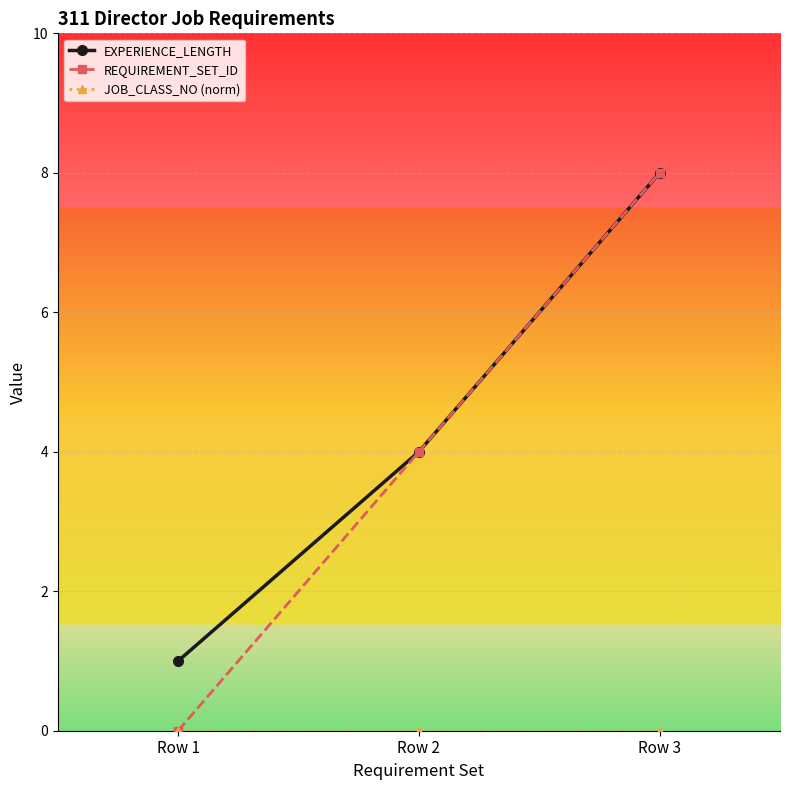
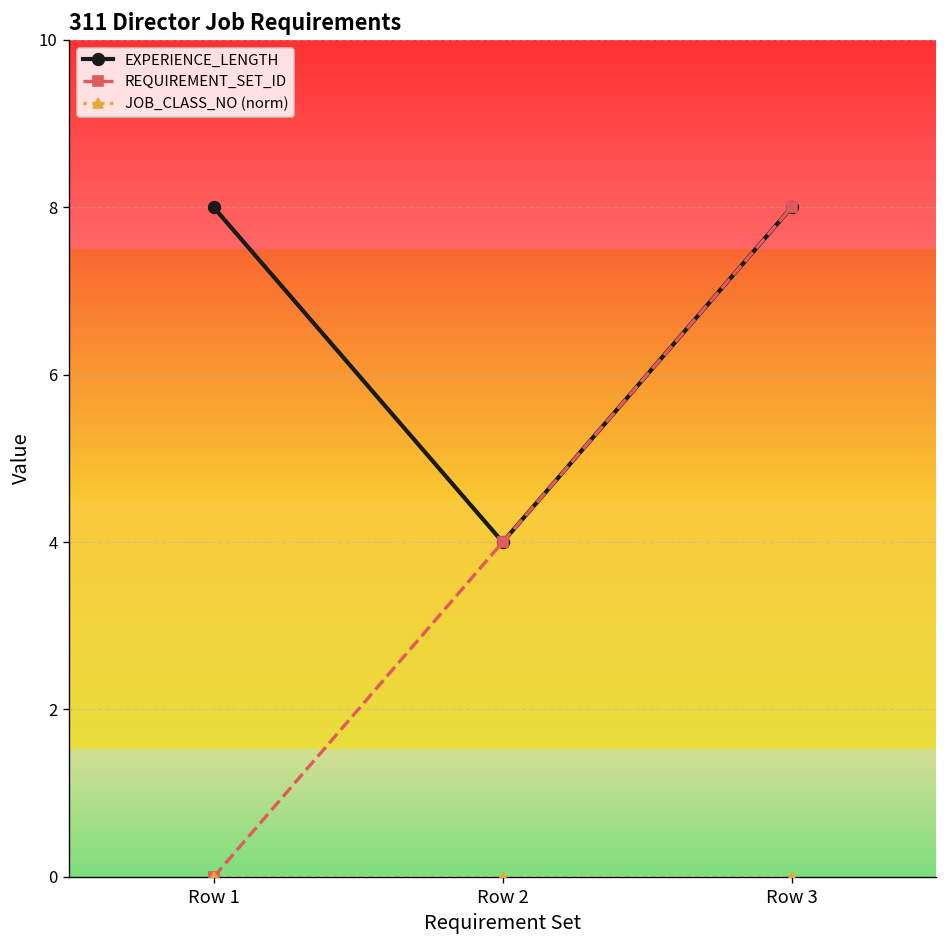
  {
    "EXPERIENCE_LENGTH": {
-     "Row 1": 1
+     "Row 1": 8
    },
    "JOB_CLASS_NO (norm)": {
      "Row 2": 0,
      "Row 3": 0
    }
  }
